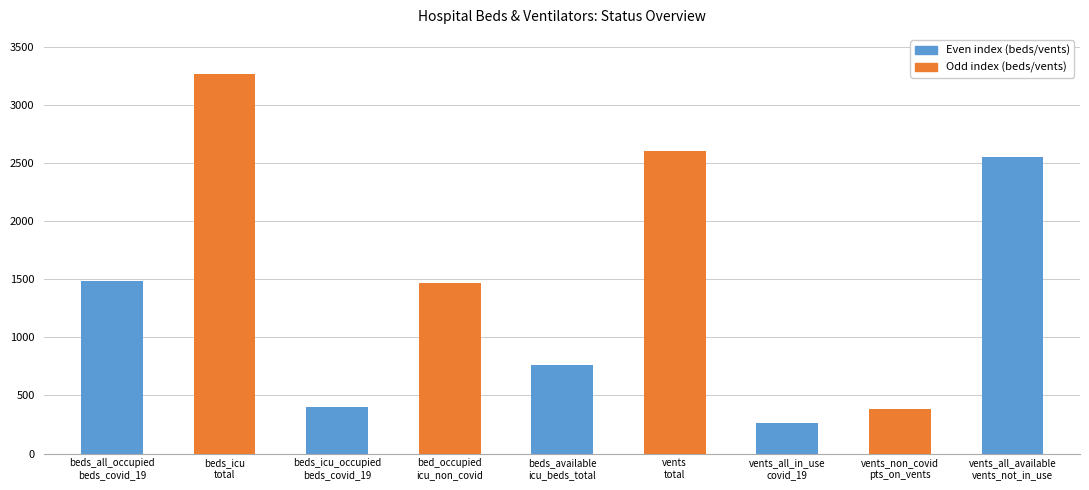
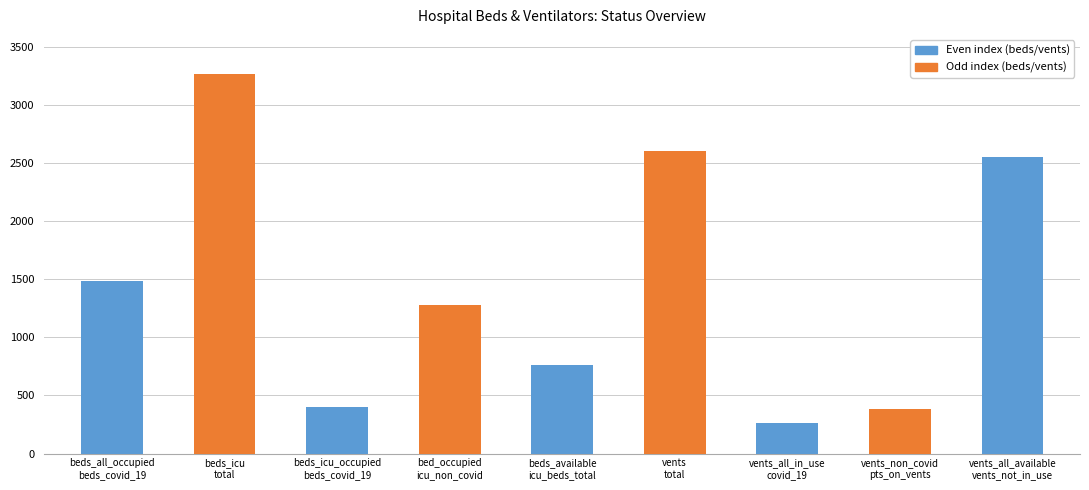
  {
    "beds_all_occupied beds_covid_19": 1480,
    "beds_icu total": 3260,
    "beds_icu_occupied beds_covid_19": 400,
-   "bed_occupied icu_non_covid": 1470,
+   "bed_occupied icu_non_covid": 1280,
    "beds_available icu_beds_total": 760,
    "vents total": 2600,
    "vents_all_in_use covid_19": 260,
    "vents_non_covid pts_on_vents": 380,
    "vents_all_available vents_not_in_use": 2550
  }
